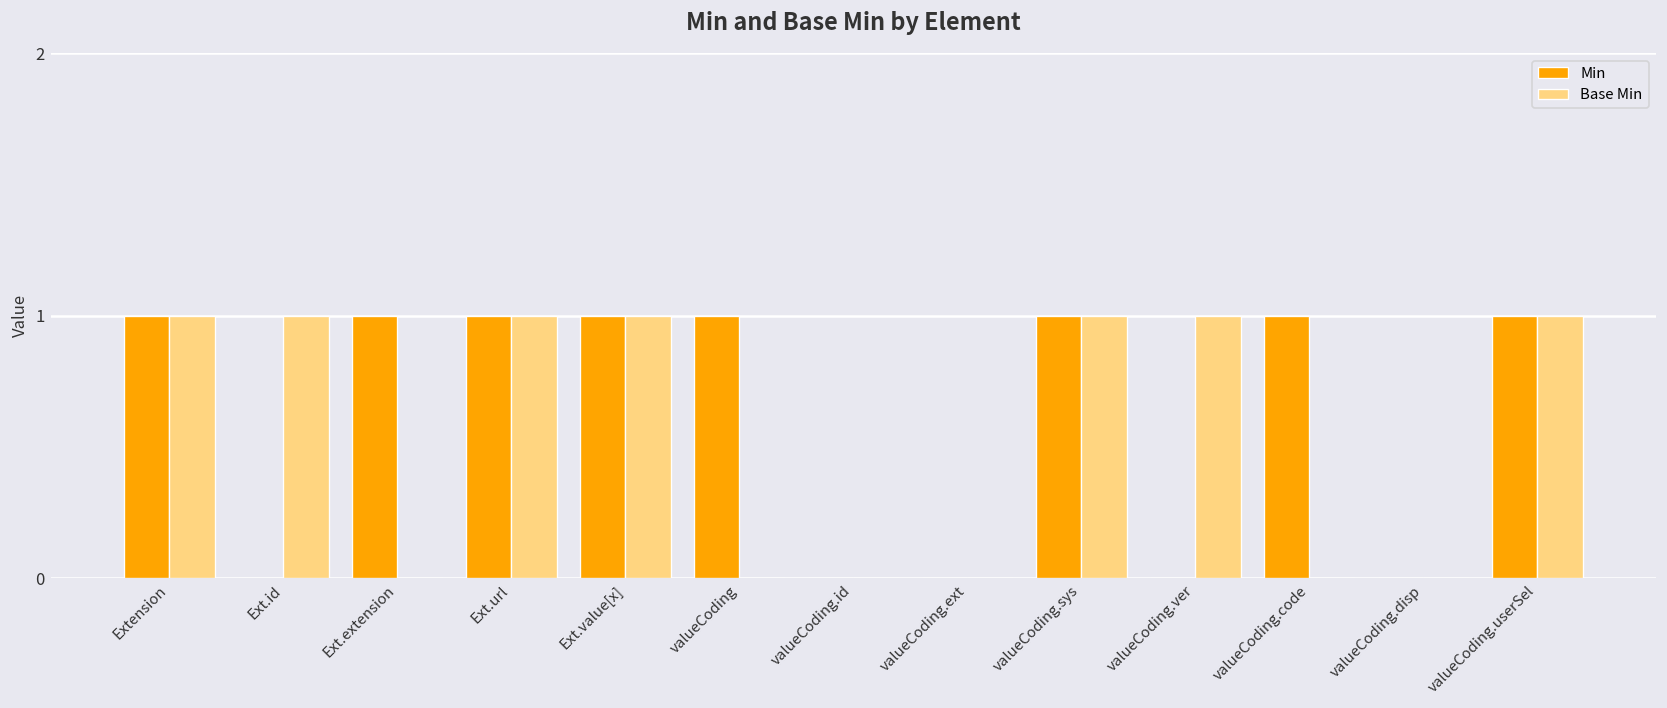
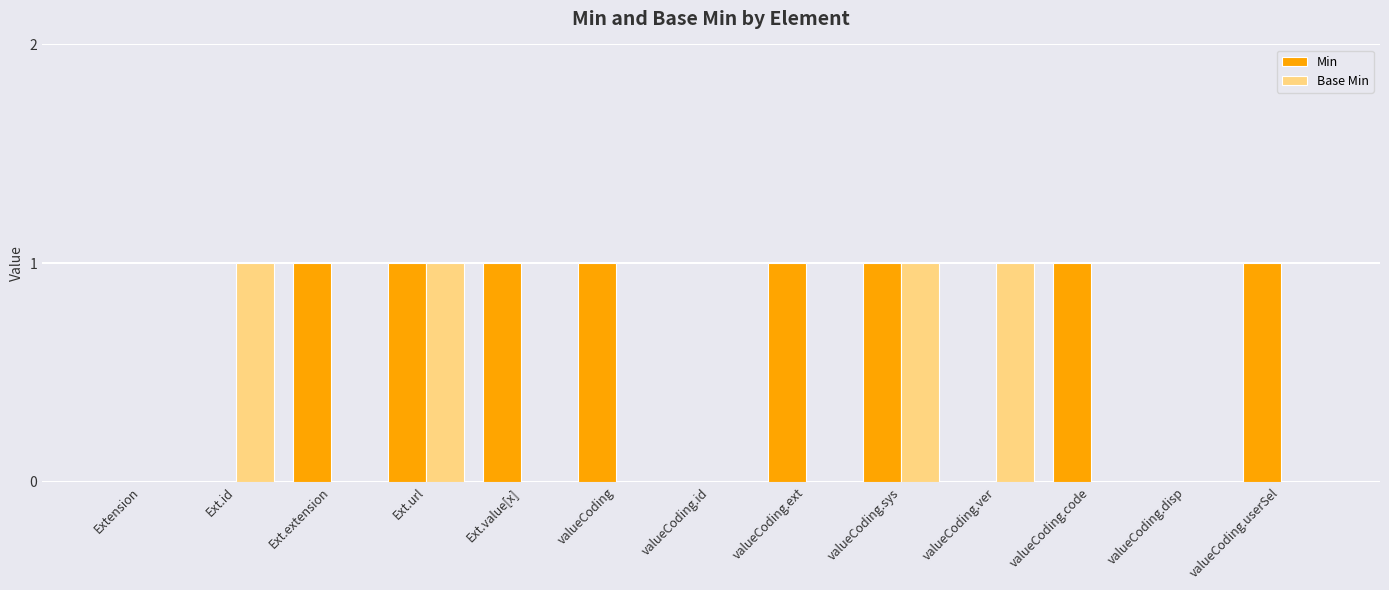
  {
    "Min": {
-     "Extension": 1,
+     "Extension": 0,
      "Ext.id": 0,
      "Ext.extension": 1,
      "Ext.url": 1,
      "Ext.value[x]": 1,
      "valueCoding": 1,
      "valueCoding.id": 0,
-     "valueCoding.ext": 0,
+     "valueCoding.ext": 1,
      "valueCoding.sys": 1,
      "valueCoding.ver": 0,
      "valueCoding.code": 1,
      "valueCoding.disp": 0,
      "valueCoding.userSel": 1
    },
    "Base Min": {
-     "Extension": 1,
+     "Extension": 0,
      "Ext.id": 1,
      "Ext.extension": 0,
      "Ext.url": 1,
-     "Ext.value[x]": 1,
+     "Ext.value[x]": 0,
      "valueCoding": 0,
      "valueCoding.id": 0,
      "valueCoding.ext": 0,
      "valueCoding.sys": 1,
      "valueCoding.ver": 1,
      "valueCoding.code": 0,
      "valueCoding.disp": 0,
-     "valueCoding.userSel": 1
+     "valueCoding.userSel": 0
    }
  }
